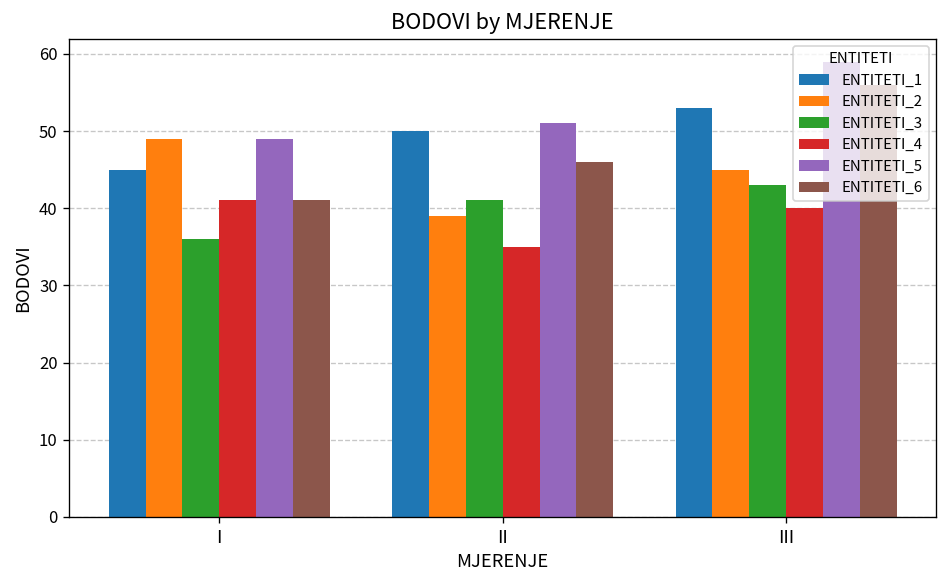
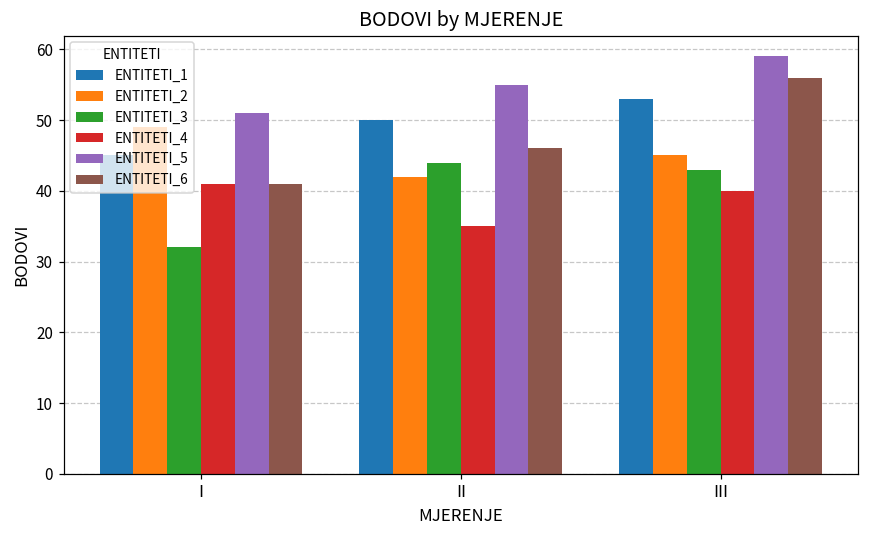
  {
    "ENTITETI_1": {
      "II": 50,
      "III": 53
    },
    "ENTITETI_2": {
-     "II": 39,
+     "II": 42,
      "III": 45
    },
    "ENTITETI_3": {
-     "I": 36,
-     "II": 41,
+     "I": 32,
+     "II": 44,
      "III": 43
    },
    "ENTITETI_4": {
      "I": 41,
      "II": 35,
      "III": 40
    },
    "ENTITETI_5": {
-     "I": 49,
-     "II": 51,
+     "I": 51,
+     "II": 55,
      "III": 59
    },
    "ENTITETI_6": {
      "I": 41,
      "II": 46,
      "III": 56
    }
  }
